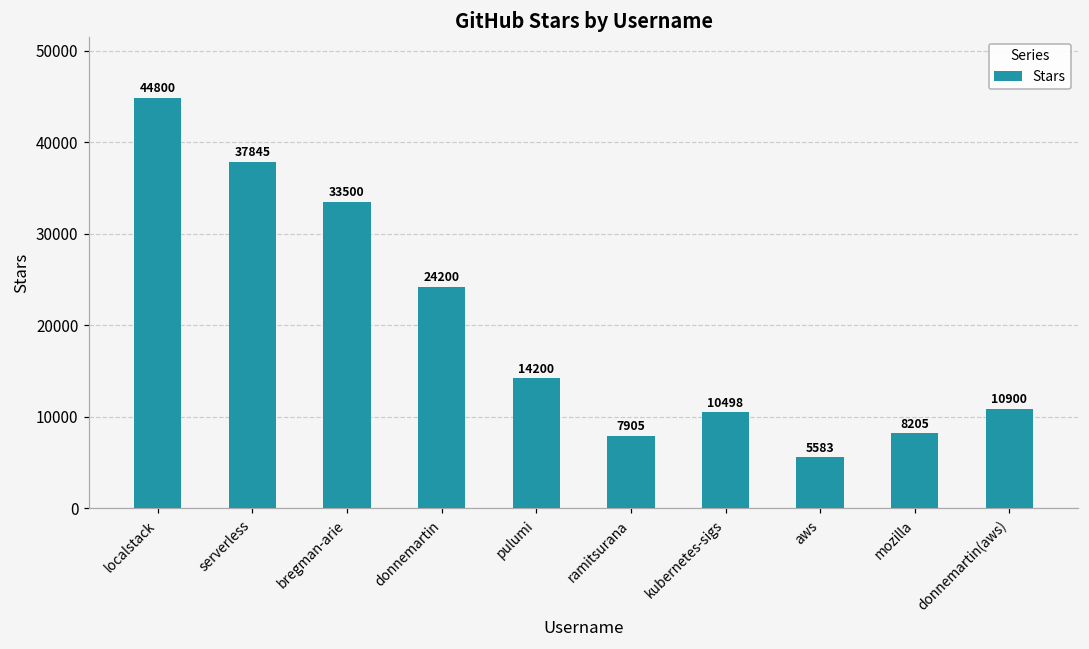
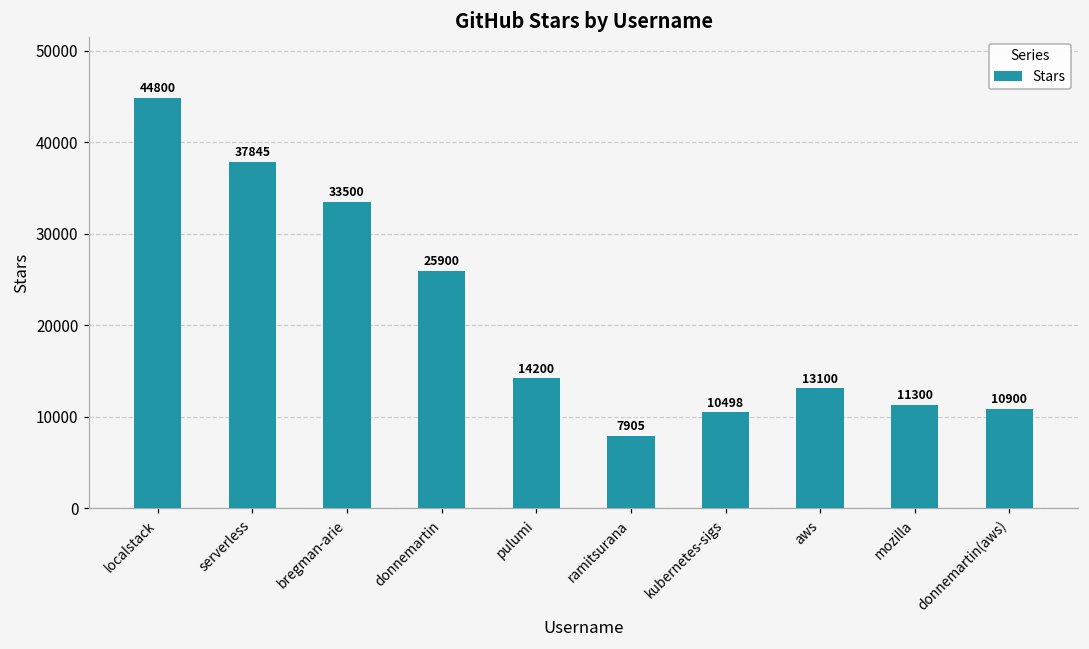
  {
    "localstack": 44800,
    "serverless": 37845,
    "bregman-arie": 33500,
-   "donnemartin": 24200,
+   "donnemartin": 25900,
    "pulumi": 14200,
    "ramitsurana": 7905,
    "kubernetes-sigs": 10498,
-   "aws": 5583,
-   "mozilla": 8205,
+   "aws": 13100,
+   "mozilla": 11300,
    "donnemartin(aws)": 10900
  }
